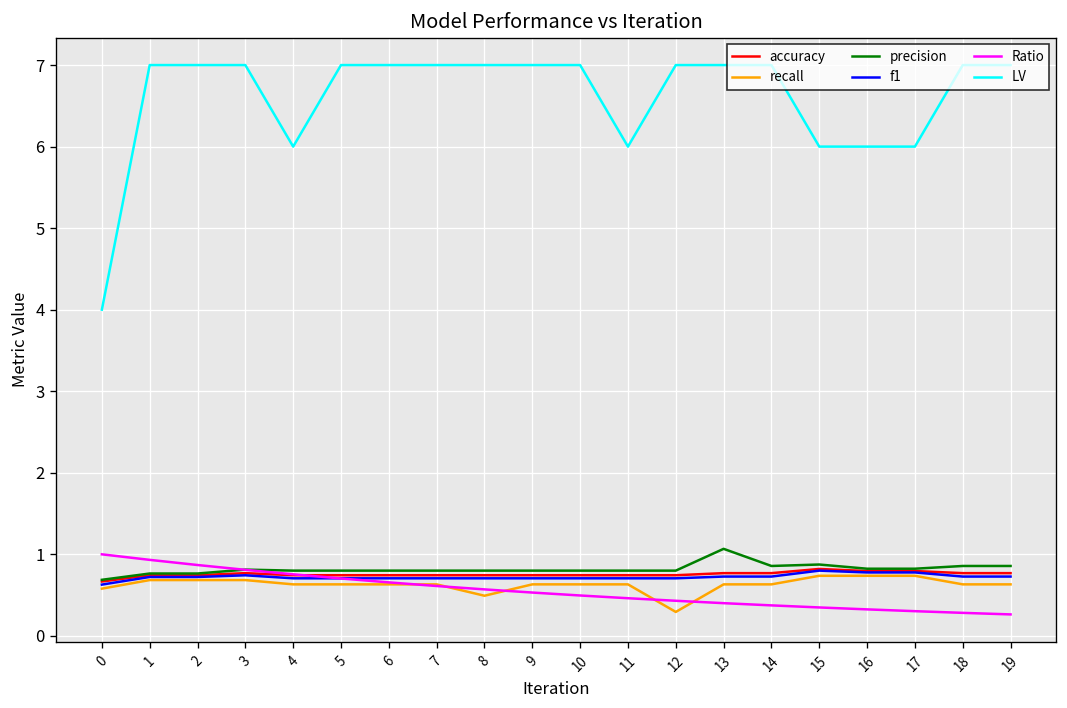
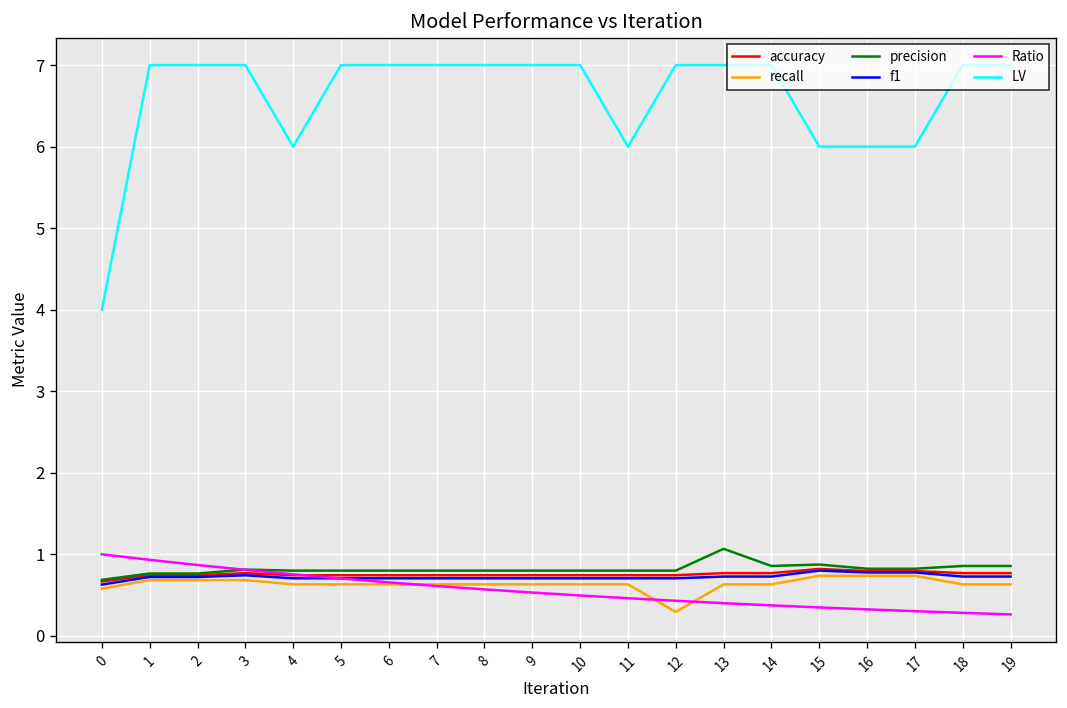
  {
    "accuracy": {
      "13": 0.8,
      "14": 0.8,
      "18": 0.8,
      "19": 0.8
    },
    "recall": {
      "0": 0.6,
      "1": 0.7,
      "2": 0.7,
      "3": 0.7,
      "4": 0.6,
      "5": 0.6,
-     "8": 0.5,
+     "8": 0.6,
      "9": 0.6,
      "10": 0.6,
      "11": 0.6,
      "12": 0.3,
      "13": 0.6,
      "14": 0.6,
      "15": 0.7,
      "16": 0.7,
      "17": 0.7,
      "18": 0.6,
      "19": 0.6
    },
    "precision": {
      "4": 0.8,
      "5": 0.8,
      "6": 0.8,
      "7": 0.8,
      "8": 0.8,
      "9": 0.8,
      "10": 0.8,
      "11": 0.8,
      "12": 0.8,
      "13": 1.1,
      "14": 0.9,
      "15": 0.9,
      "18": 0.9,
      "19": 0.9
    },
    "f1": {
      "0": 0.6,
      "13": 0.7,
      "14": 0.7,
      "18": 0.7,
      "19": 0.7
    },
    "Ratio": {
      "0": 1.0,
      "1": 0.9,
      "2": 0.9,
      "8": 0.6,
      "9": 0.5,
      "10": 0.5,
      "11": 0.5,
      "12": 0.4,
      "13": 0.4,
      "14": 0.4,
      "15": 0.3,
      "16": 0.3,
      "17": 0.3,
      "18": 0.3,
      "19": 0.3
    },
    "LV": {
      "0": 4.0,
      "1": 7.0,
      "2": 7.0,
      "3": 7.0,
      "4": 6.0,
      "5": 7.0,
      "6": 7.0,
      "7": 7.0,
      "8": 7.0,
      "9": 7.0,
      "10": 7.0,
      "11": 6.0,
      "12": 7.0,
      "13": 7.0,
      "15": 6.0,
      "16": 6.0,
      "17": 6.0
    }
  }
